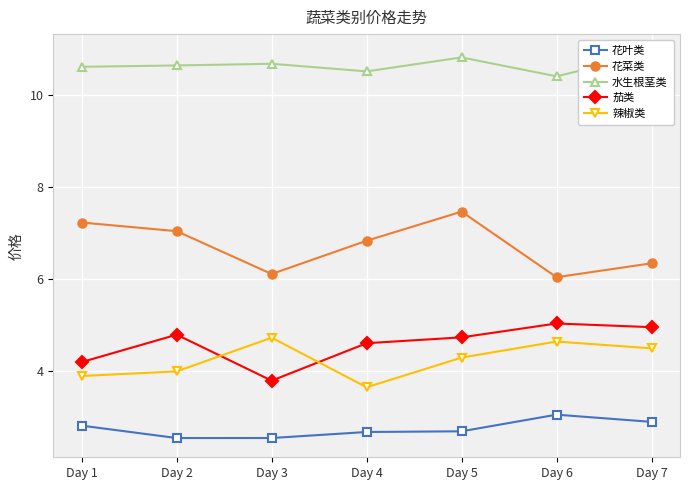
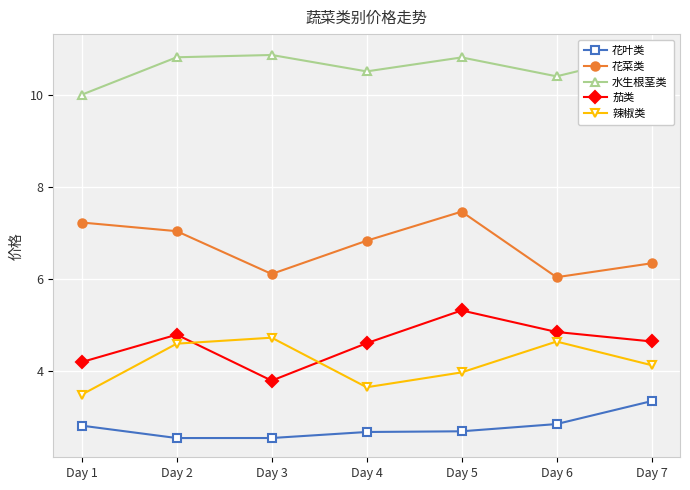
  {
    "花叶类": {
      "Day 1": 2.8,
      "Day 2": 2.6,
      "Day 3": 2.6,
      "Day 4": 2.7,
      "Day 5": 2.7,
-     "Day 6": 3.1,
-     "Day 7": 2.9
+     "Day 6": 2.9,
+     "Day 7": 3.4
    },
    "花菜类": {
      "Day 1": 7.2,
      "Day 2": 7.0,
      "Day 3": 6.1,
      "Day 4": 6.8,
      "Day 5": 7.5,
      "Day 6": 6.0,
      "Day 7": 6.3
    },
    "水生根茎类": {
-     "Day 1": 10.6,
-     "Day 2": 10.6,
-     "Day 3": 10.7,
+     "Day 1": 10.0,
+     "Day 2": 10.8,
+     "Day 3": 10.9,
      "Day 4": 10.5,
      "Day 5": 10.8,
      "Day 6": 10.4
    },
    "茄类": {
      "Day 1": 4.2,
      "Day 2": 4.8,
      "Day 3": 3.8,
      "Day 4": 4.6,
-     "Day 5": 4.7,
-     "Day 6": 5.0,
-     "Day 7": 5.0
+     "Day 5": 5.3,
+     "Day 6": 4.9,
+     "Day 7": 4.6
    },
    "辣椒类": {
-     "Day 1": 3.9,
-     "Day 2": 4.0,
+     "Day 1": 3.5,
+     "Day 2": 4.6,
      "Day 3": 4.7,
      "Day 4": 3.7,
-     "Day 5": 4.3,
+     "Day 5": 4.0,
      "Day 6": 4.6,
-     "Day 7": 4.5
+     "Day 7": 4.1
    }
  }
